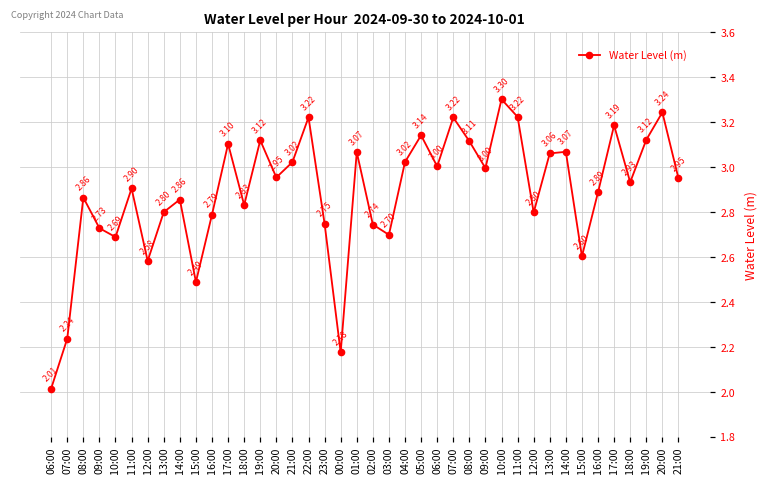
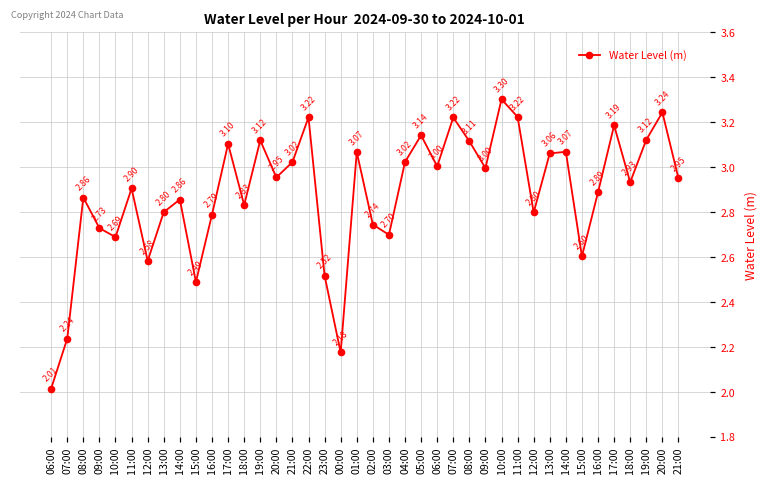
  {
    "22:00": 3.22,
-   "23:00": 2.75,
+   "23:00": 2.52,
    "00:00": 2.18,
    "01:00": 3.07,
    "02:00": 2.74,
    "03:00": 2.70,
    "04:00": 3.02,
    "05:00": 3.14
  }
